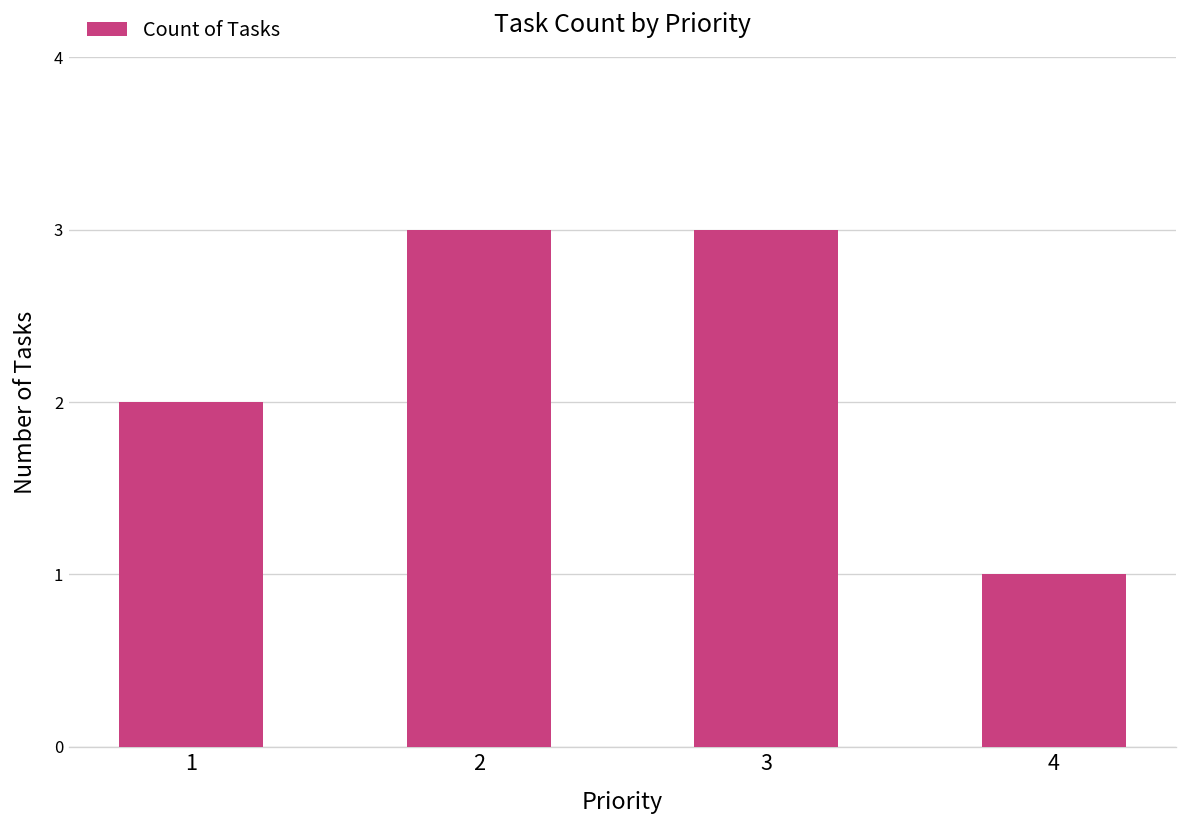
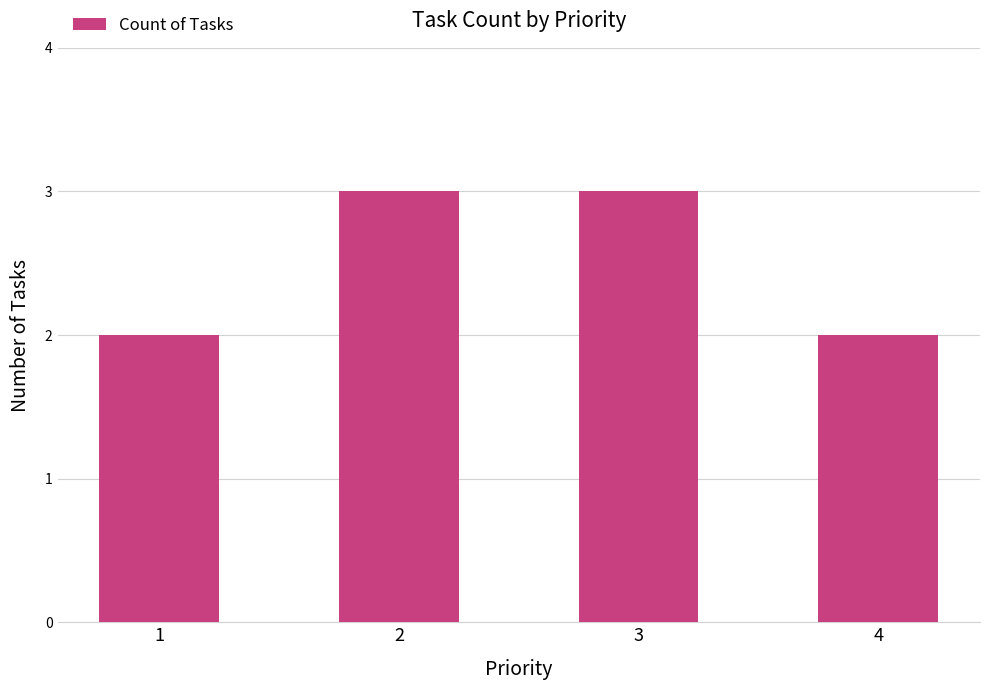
  {
    "1": 2,
    "2": 3,
    "3": 3,
-   "4": 1
+   "4": 2
  }
